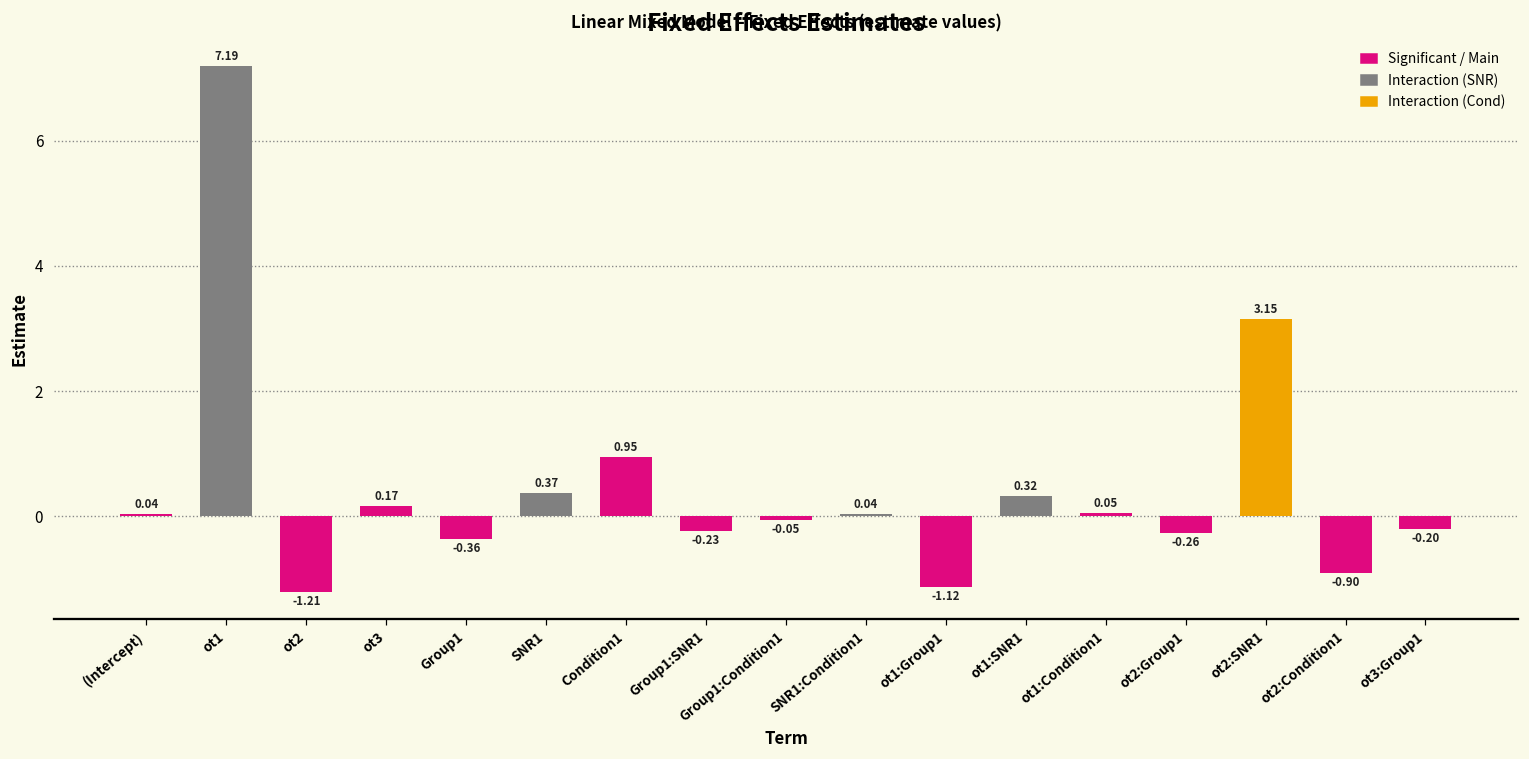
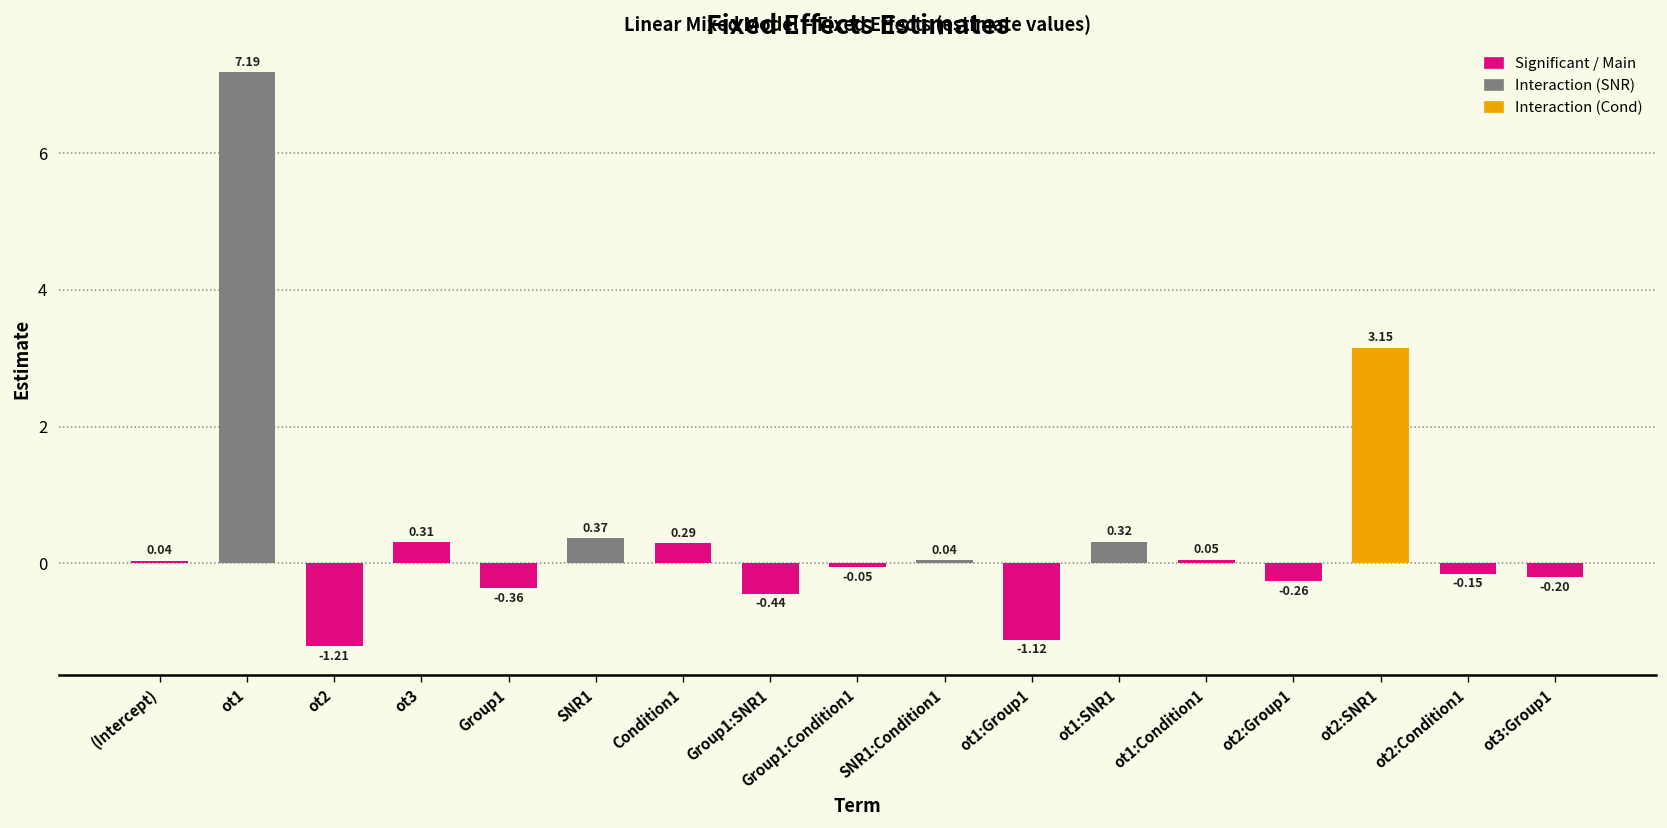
  {
    "(Intercept)": 0.04,
    "ot1": 7.19,
    "ot2": -1.21,
-   "ot3": 0.17,
+   "ot3": 0.31,
    "Group1": -0.36,
    "SNR1": 0.37,
-   "Condition1": 0.95,
-   "Group1:SNR1": -0.23,
+   "Condition1": 0.29,
+   "Group1:SNR1": -0.44,
    "Group1:Condition1": -0.05,
    "SNR1:Condition1": 0.04,
    "ot1:Group1": -1.12,
    "ot1:SNR1": 0.32,
    "ot1:Condition1": 0.05,
    "ot2:Group1": -0.26,
    "ot2:SNR1": 3.15,
-   "ot2:Condition1": -0.90,
+   "ot2:Condition1": -0.15,
    "ot3:Group1": -0.20
  }
